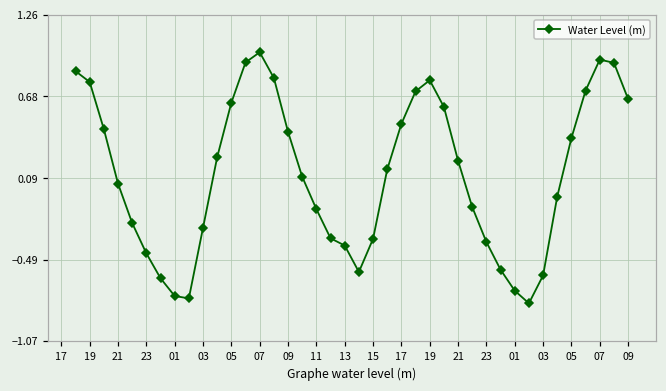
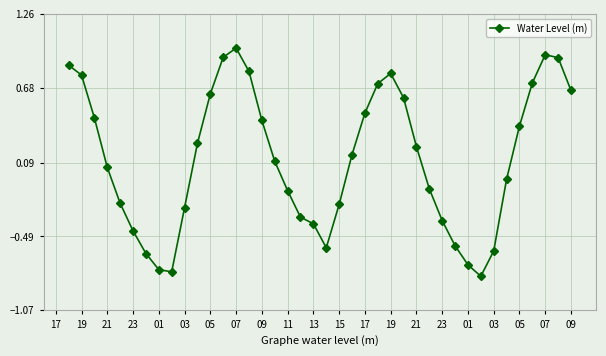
  {
    "11": -0.13,
    "13": -0.39,
-   "15": -0.34,
+   "15": -0.24,
    "17": 0.48
  }
